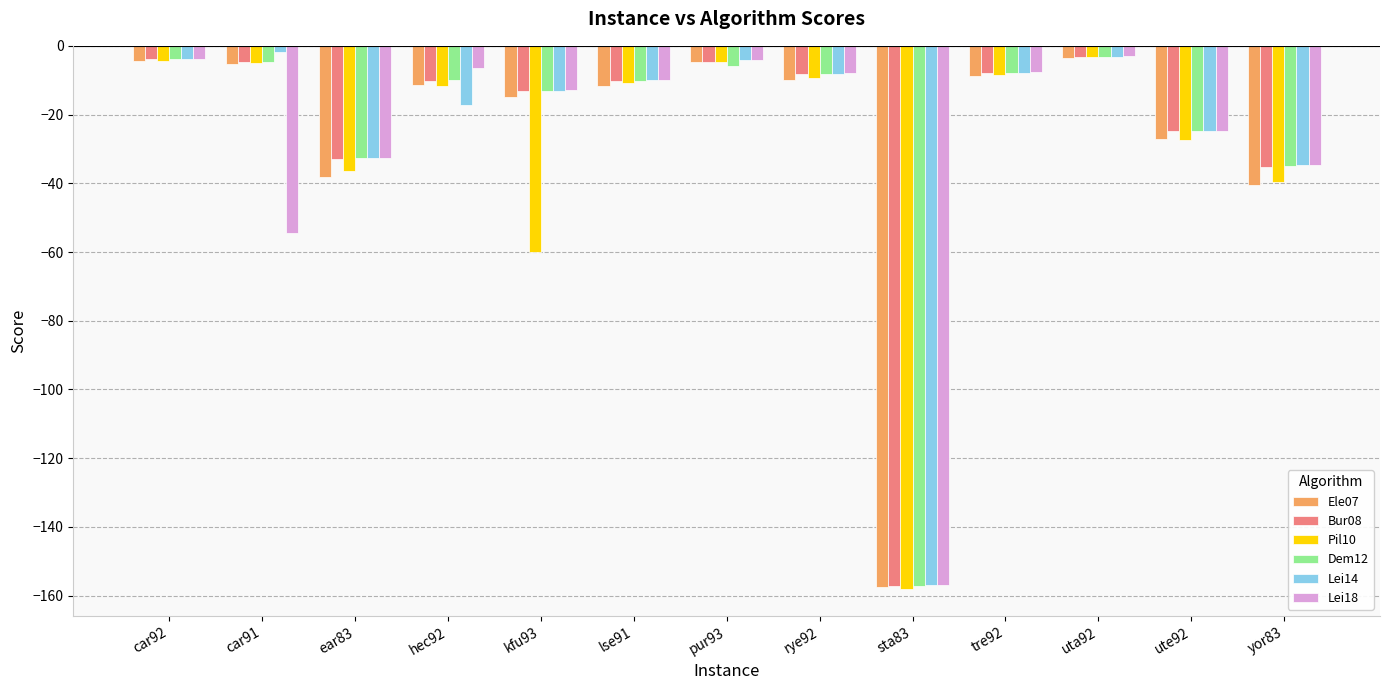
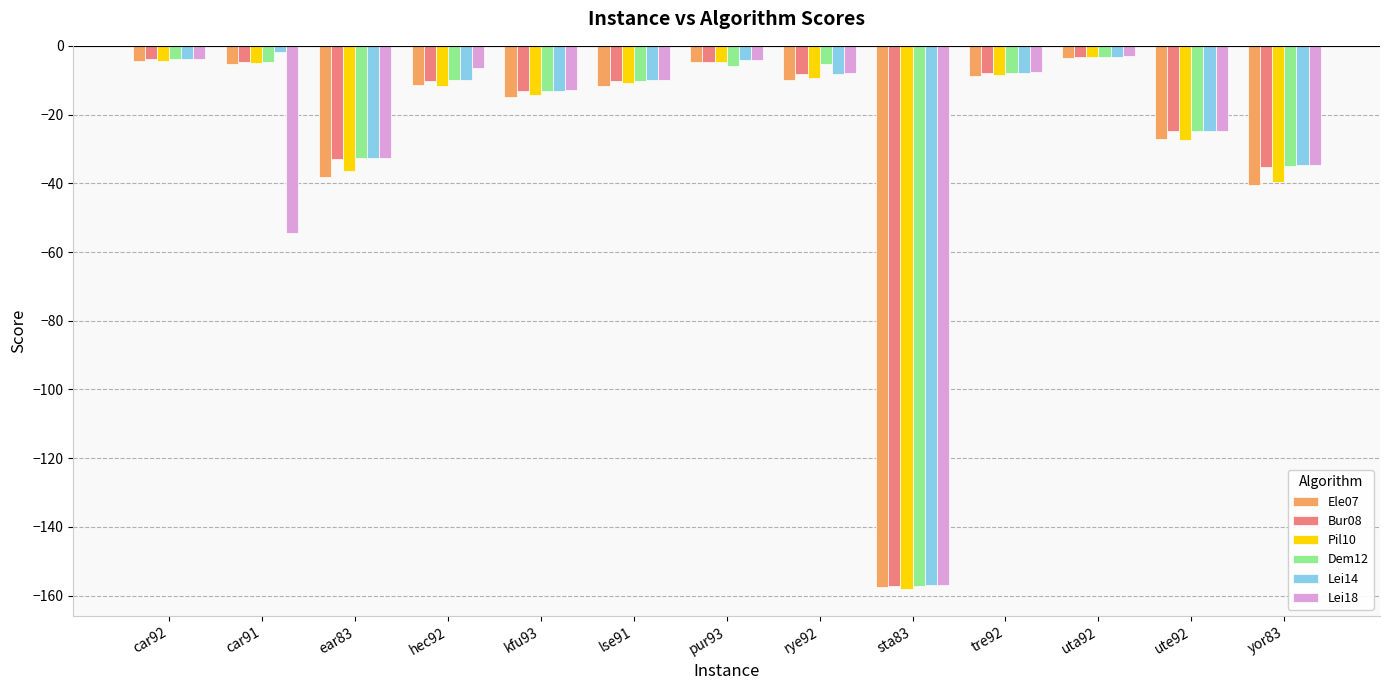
  {
    "Pil10": {
      "car92": -4,
      "car91": -5,
      "ear83": -36,
      "hec92": -12,
-     "kfu93": -60,
+     "kfu93": -14,
      "lse91": -11,
      "pur93": -5,
      "rye92": -9,
      "sta83": -158,
      "tre92": -8,
      "uta92": -3,
      "ute92": -27,
      "yor83": -40
    },
    "Dem12": {
      "car92": -4,
      "car91": -5,
      "ear83": -33,
      "hec92": -10,
      "kfu93": -13,
      "lse91": -10,
      "pur93": -6,
-     "rye92": -8,
+     "rye92": -5,
      "sta83": -157,
      "tre92": -8,
      "uta92": -3,
      "ute92": -25,
      "yor83": -35
    },
    "Lei14": {
      "car92": -4,
      "car91": -2,
      "ear83": -33,
-     "hec92": -17,
+     "hec92": -10,
      "kfu93": -13,
      "lse91": -10,
      "pur93": -4,
      "rye92": -8,
      "sta83": -157,
      "tre92": -8,
      "uta92": -3,
      "ute92": -25,
      "yor83": -35
    },
    "Lei18": {
      "car92": -4,
      "car91": -55,
      "ear83": -33,
      "hec92": -6,
      "kfu93": -13,
      "lse91": -10,
      "pur93": -4,
      "rye92": -8,
      "sta83": -157,
      "tre92": -8,
      "uta92": -3,
      "ute92": -25,
      "yor83": -35
    }
  }
